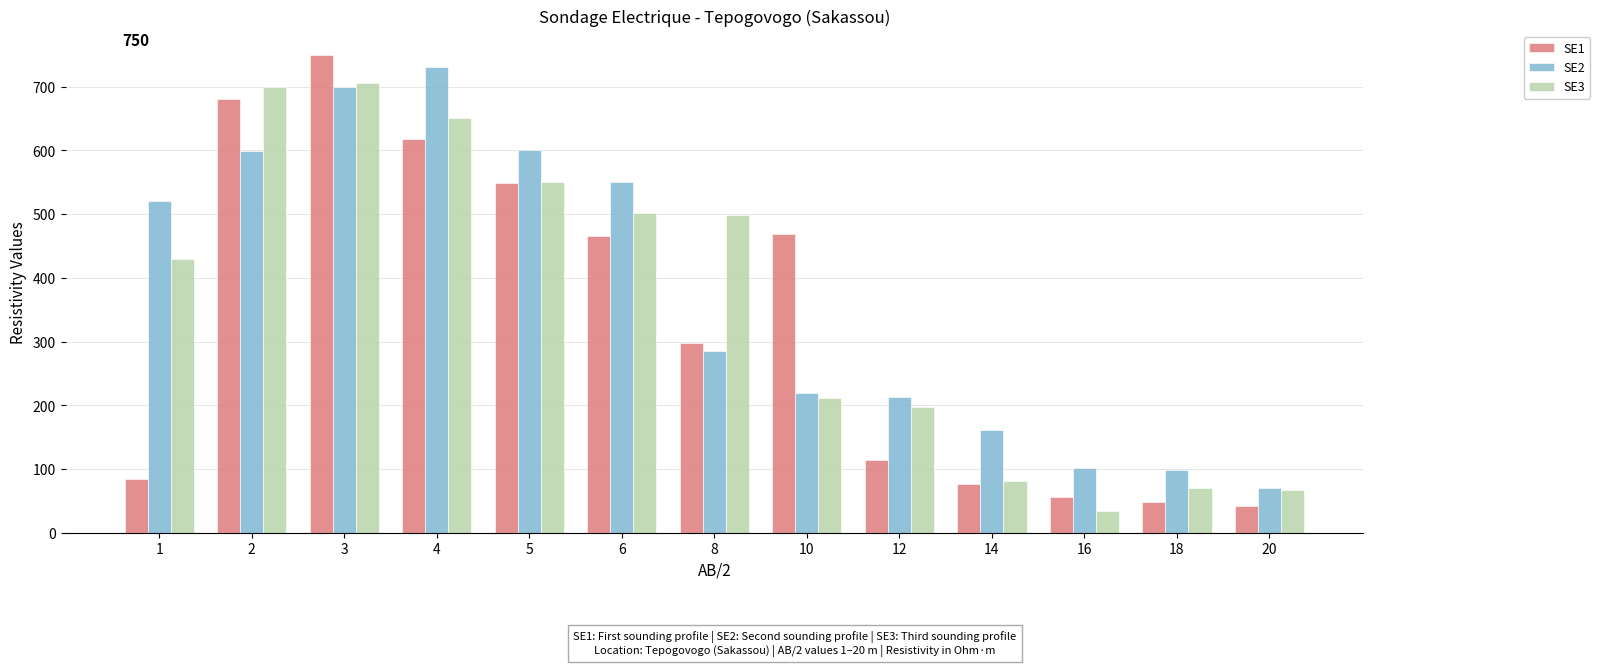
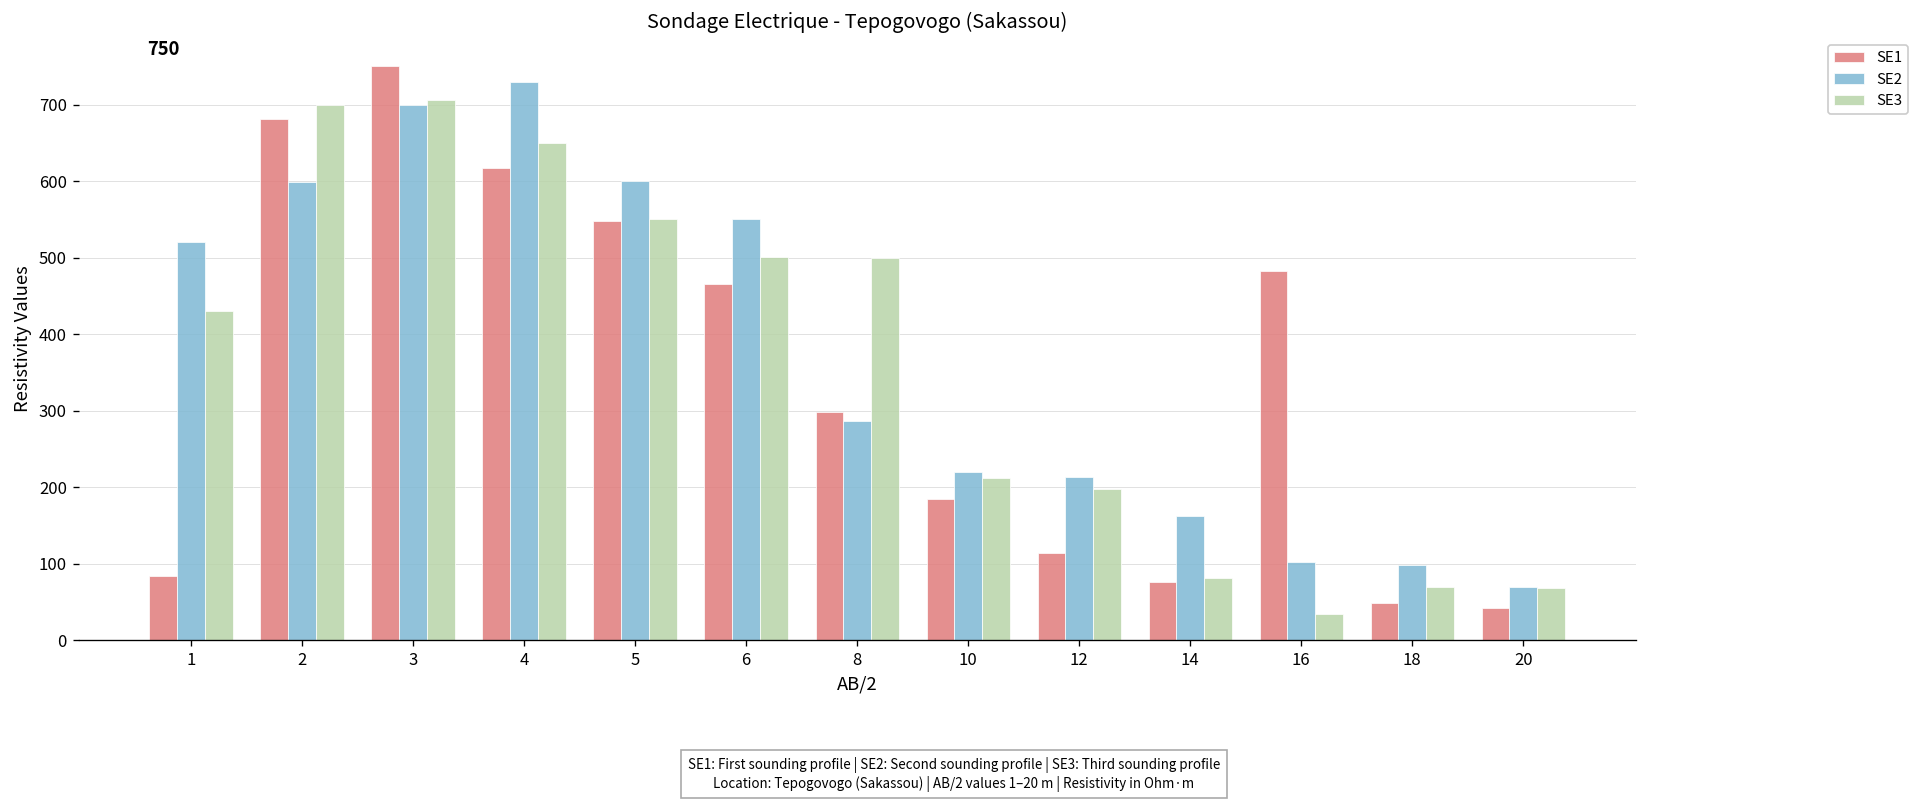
  {
    "SE1": {
      "1": 80,
      "2": 680,
      "3": 750,
      "4": 620,
      "5": 550,
      "6": 470,
      "8": 300,
-     "10": 470,
+     "10": 190,
      "12": 110,
      "14": 80,
-     "16": 60,
+     "16": 480,
      "18": 50,
      "20": 40
    },
    "SE2": {
      "1": 520,
      "2": 600,
      "3": 700,
      "4": 730,
      "5": 600,
      "6": 550,
      "8": 290,
      "10": 220,
      "12": 210,
      "14": 160,
      "16": 100,
      "18": 100,
      "20": 70
    },
    "SE3": {
      "1": 430,
      "2": 700,
      "3": 710,
      "4": 650,
      "5": 550,
      "6": 500,
      "8": 500,
      "10": 210,
      "12": 200,
      "14": 80,
      "16": 40,
      "18": 70,
      "20": 70
    }
  }
